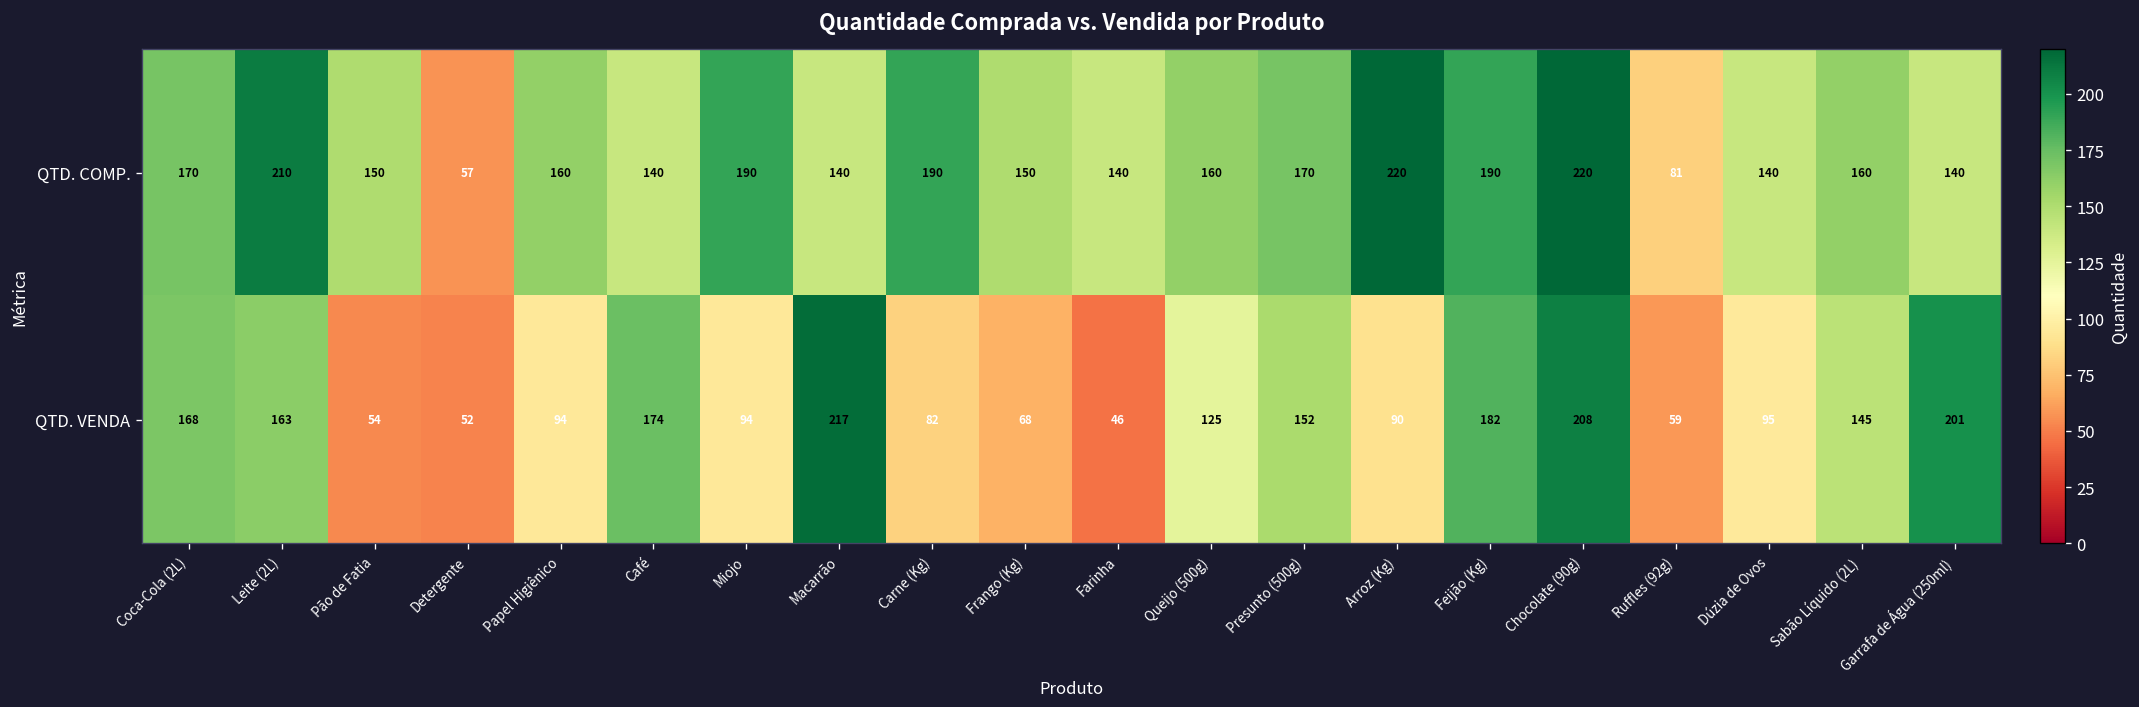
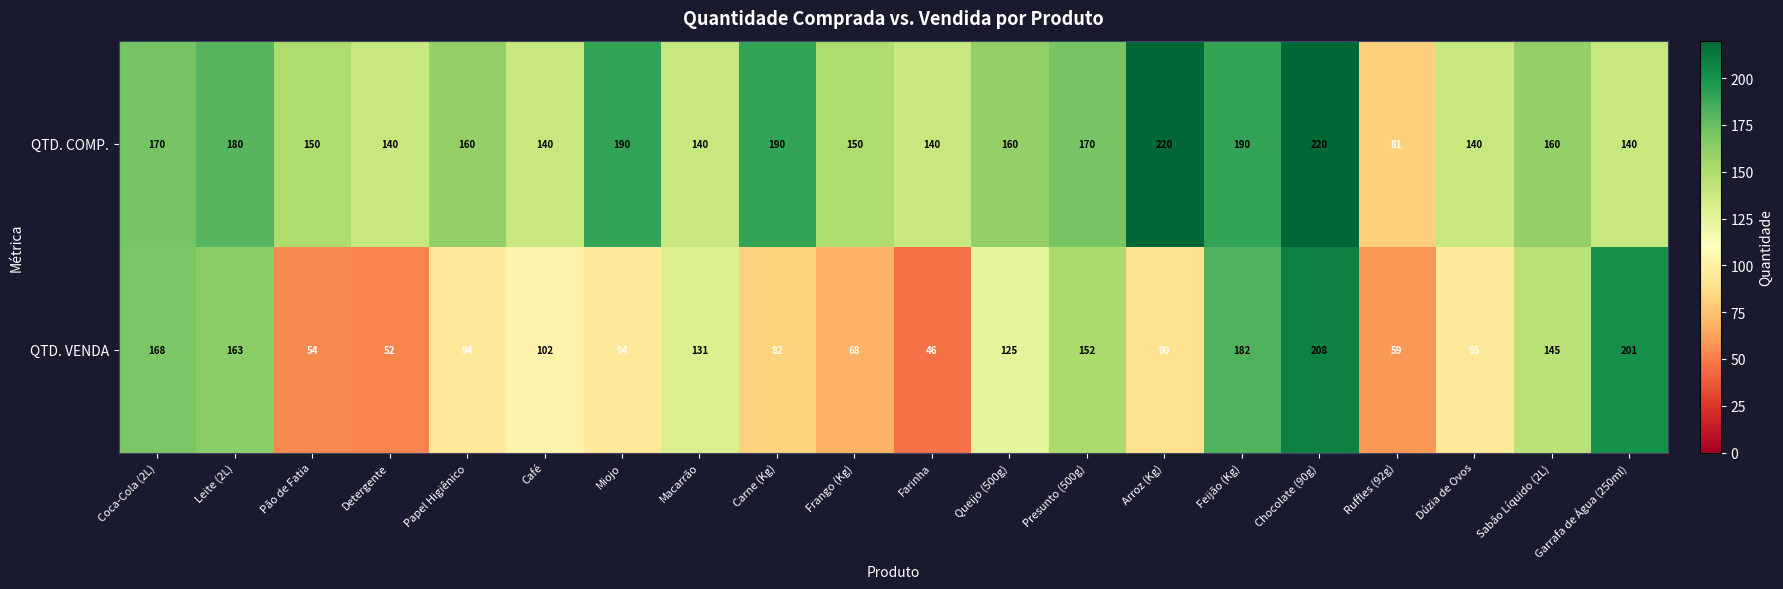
  {
    "QTD. COMP.": {
      "Coca-Cola (2L)": 170,
-     "Leite (2L)": 210,
+     "Leite (2L)": 180,
      "Pão de Fatia": 150,
-     "Detergente": 57,
+     "Detergente": 140,
      "Papel Higiênico": 160,
      "Café": 140,
      "Miojo": 190,
      "Macarrão": 140,
      "Carne (Kg)": 190,
      "Frango (Kg)": 150,
      "Farinha": 140,
      "Queijo (500g)": 160,
      "Presunto (500g)": 170,
      "Arroz (Kg)": 220,
      "Feijão (Kg)": 190,
      "Chocolate (90g)": 220,
      "Ruffles (92g)": 81,
      "Dúzia de Ovos": 140,
      "Sabão Líquido (2L)": 160,
      "Garrafa de Água (250ml)": 140
    },
    "QTD. VENDA": {
      "Coca-Cola (2L)": 168,
      "Leite (2L)": 163,
      "Pão de Fatia": 54,
      "Detergente": 52,
      "Papel Higiênico": 94,
-     "Café": 174,
+     "Café": 102,
      "Miojo": 94,
-     "Macarrão": 217,
+     "Macarrão": 131,
      "Carne (Kg)": 82,
      "Frango (Kg)": 68,
      "Farinha": 46,
      "Queijo (500g)": 125,
      "Presunto (500g)": 152,
      "Arroz (Kg)": 90,
      "Feijão (Kg)": 182,
      "Chocolate (90g)": 208,
      "Ruffles (92g)": 59,
      "Dúzia de Ovos": 95,
      "Sabão Líquido (2L)": 145,
      "Garrafa de Água (250ml)": 201
    }
  }
